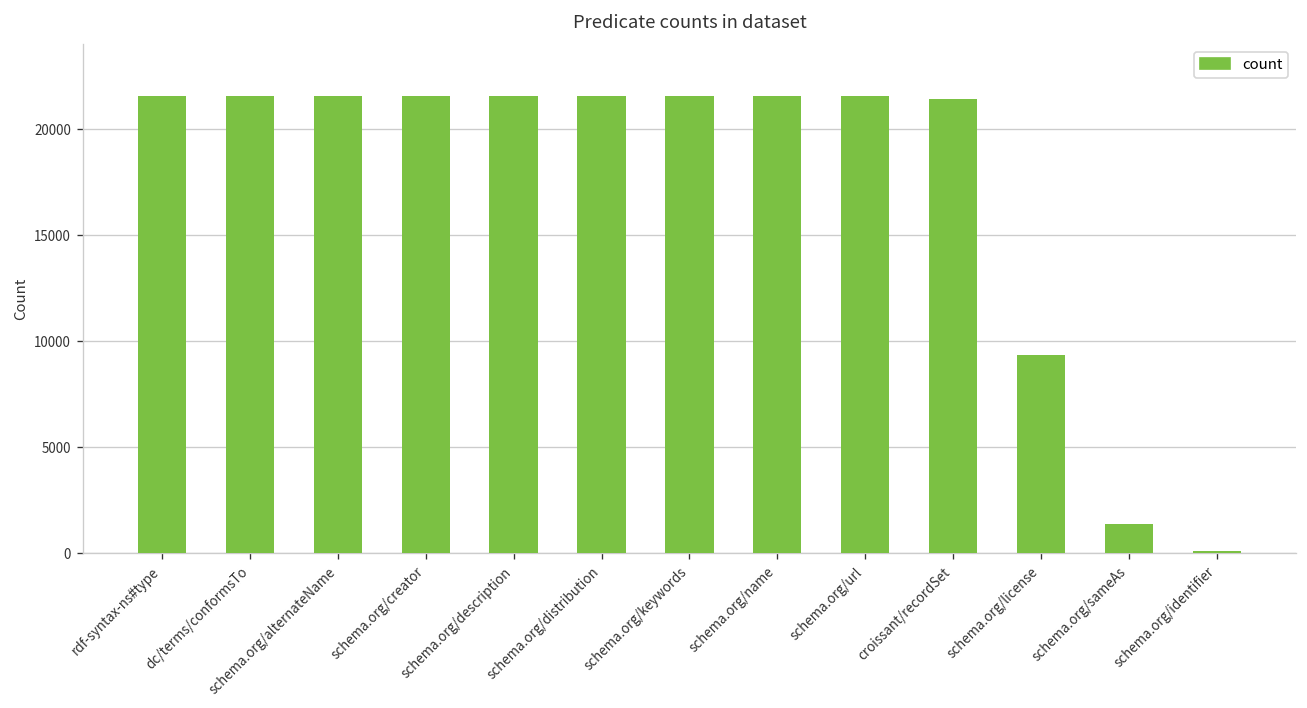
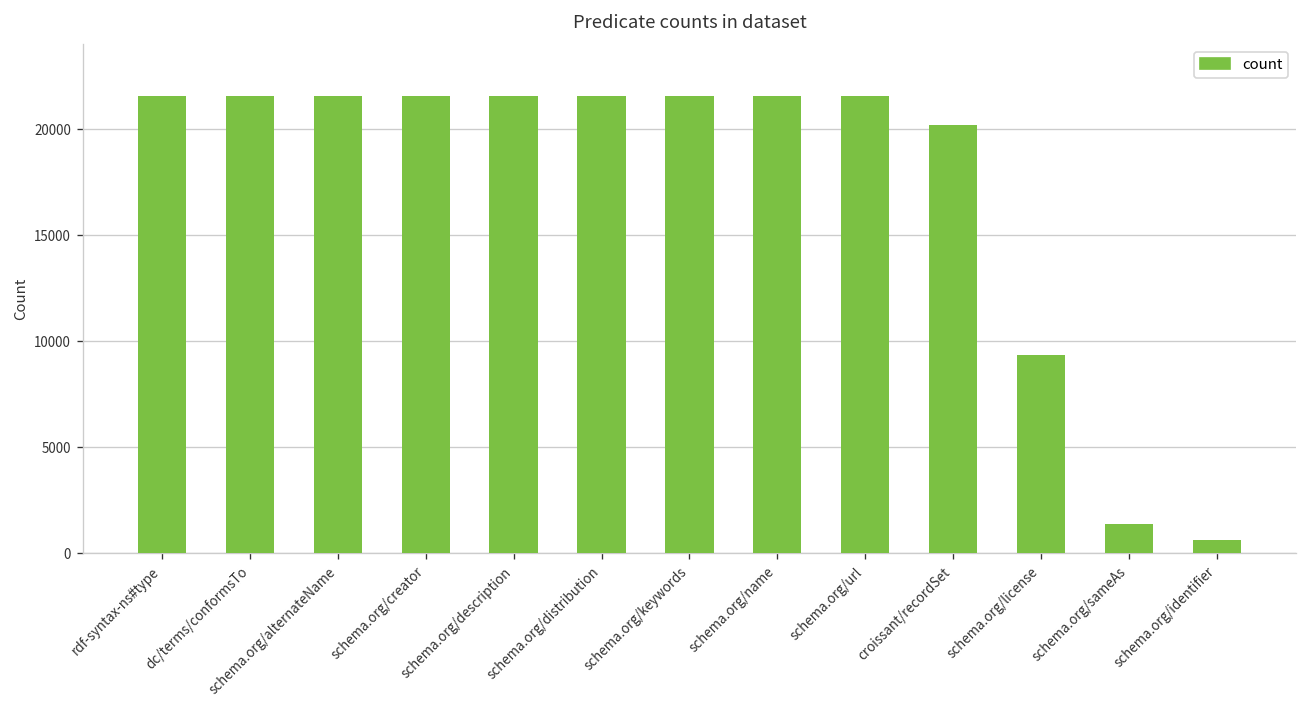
  {
    "rdf-syntax-ns#type": 21600,
    "dc/terms/conformsTo": 21600,
    "schema.org/alternateName": 21600,
    "schema.org/creator": 21600,
    "schema.org/description": 21600,
    "schema.org/distribution": 21600,
    "schema.org/keywords": 21600,
    "schema.org/name": 21600,
    "schema.org/url": 21600,
-   "croissant/recordSet": 21400,
+   "croissant/recordSet": 20200,
    "schema.org/license": 9300,
    "schema.org/sameAs": 1400,
-   "schema.org/identifier": 100
+   "schema.org/identifier": 600
  }
